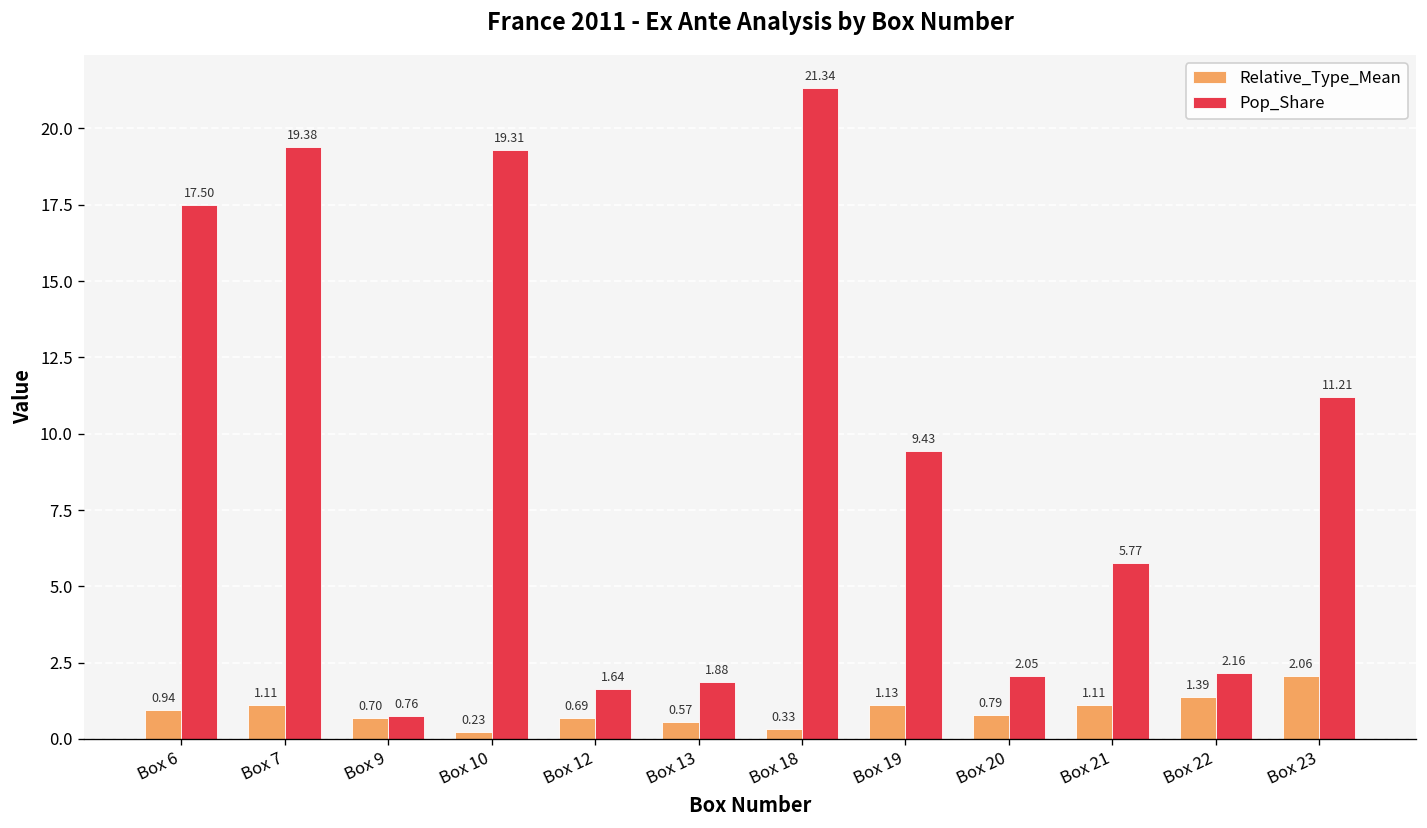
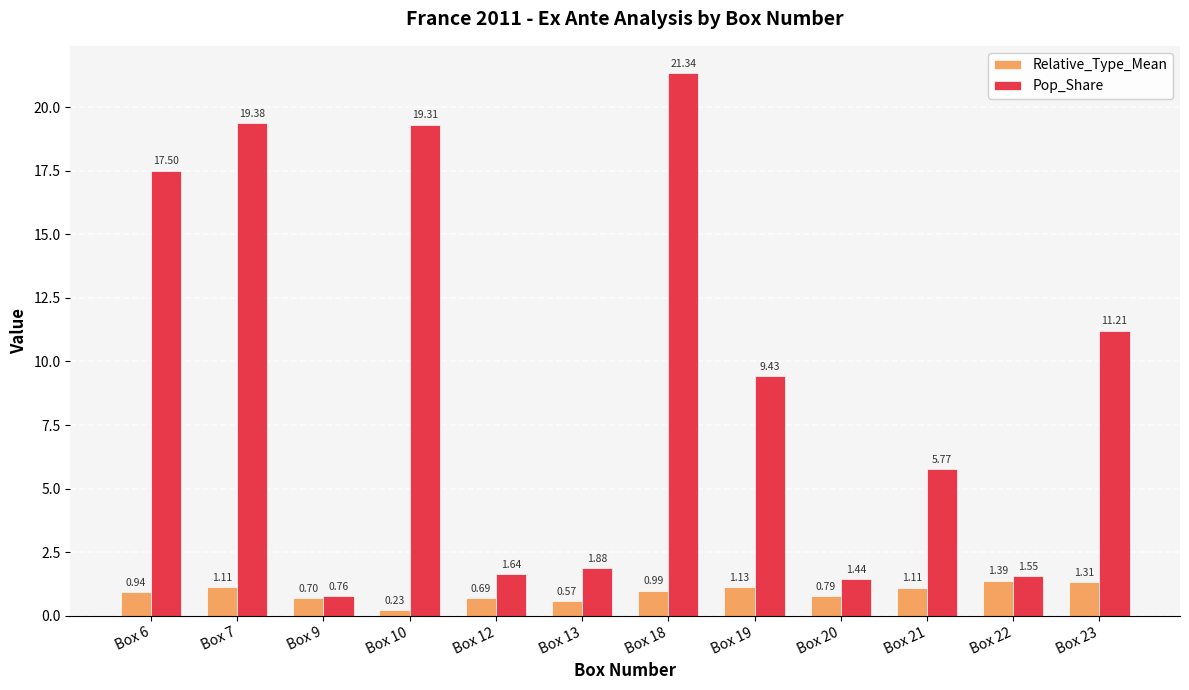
  {
    "Relative_Type_Mean": {
      "Box 6": 0.94,
      "Box 7": 1.11,
      "Box 9": 0.70,
      "Box 10": 0.23,
      "Box 12": 0.69,
      "Box 13": 0.57,
-     "Box 18": 0.33,
+     "Box 18": 0.99,
      "Box 19": 1.13,
      "Box 20": 0.79,
      "Box 21": 1.11,
      "Box 22": 1.39,
-     "Box 23": 2.06
+     "Box 23": 1.31
    },
    "Pop_Share": {
      "Box 6": 17.50,
      "Box 7": 19.38,
      "Box 9": 0.76,
      "Box 10": 19.31,
      "Box 12": 1.64,
      "Box 13": 1.88,
      "Box 18": 21.34,
      "Box 19": 9.43,
-     "Box 20": 2.05,
+     "Box 20": 1.44,
      "Box 21": 5.77,
-     "Box 22": 2.16,
+     "Box 22": 1.55,
      "Box 23": 11.21
    }
  }
